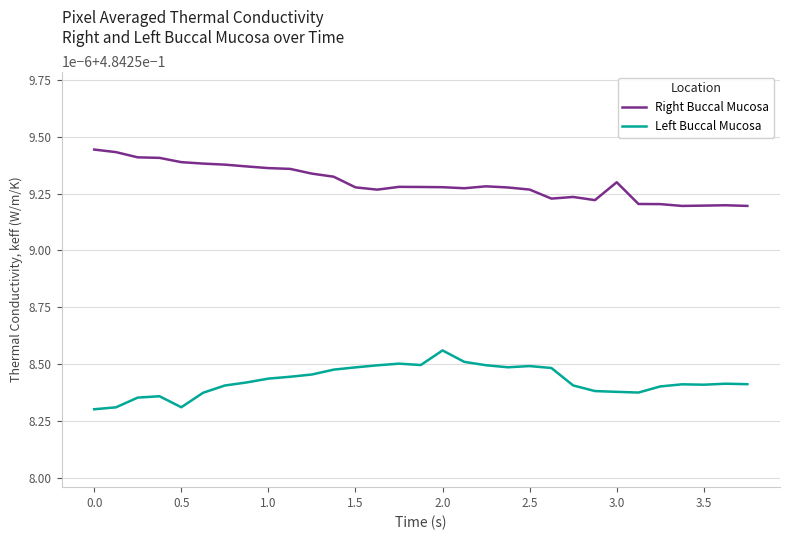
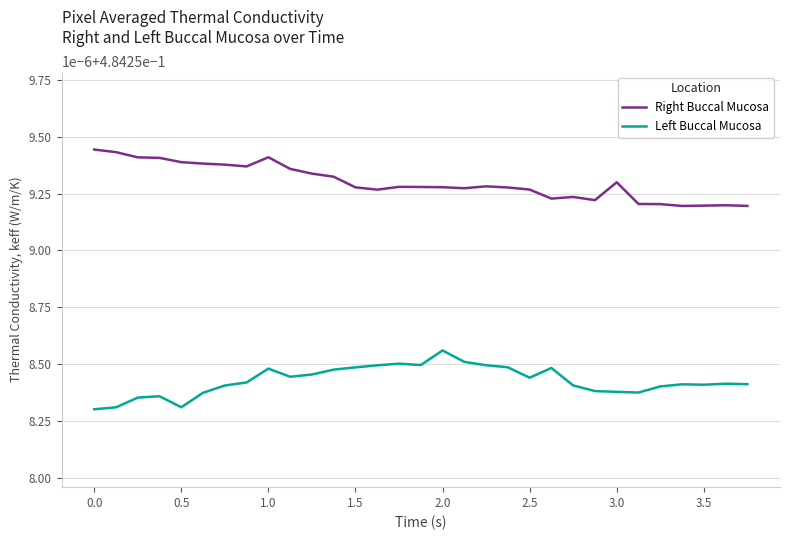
  {
    "Right Buccal Mucosa": {
      "0.0": 0.48425944,
      "0.5": 0.48425939,
-     "1.0": 0.48425936,
+     "1.0": 0.48425941,
      "1.5": 0.48425928,
      "2.0": 0.48425928,
      "2.5": 0.48425927,
      "3.0": 0.48425930,
      "3.5": 0.48425920
    },
    "Left Buccal Mucosa": {
      "0.0": 0.48425830,
      "0.5": 0.48425831,
-     "1.0": 0.48425844,
+     "1.0": 0.48425848,
      "1.5": 0.48425849,
      "2.0": 0.48425856,
-     "2.5": 0.48425849,
+     "2.5": 0.48425844,
      "3.0": 0.48425838,
      "3.5": 0.48425841
    }
  }
